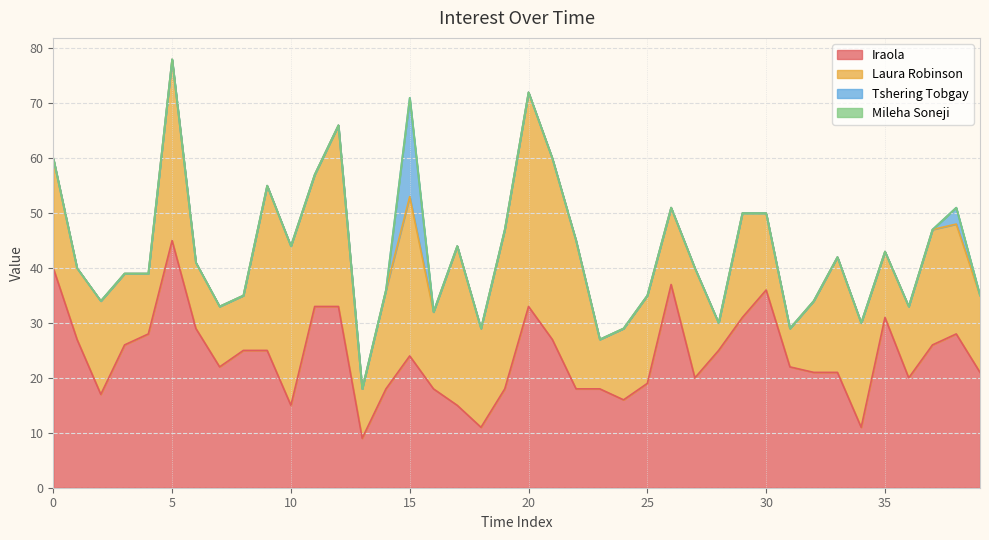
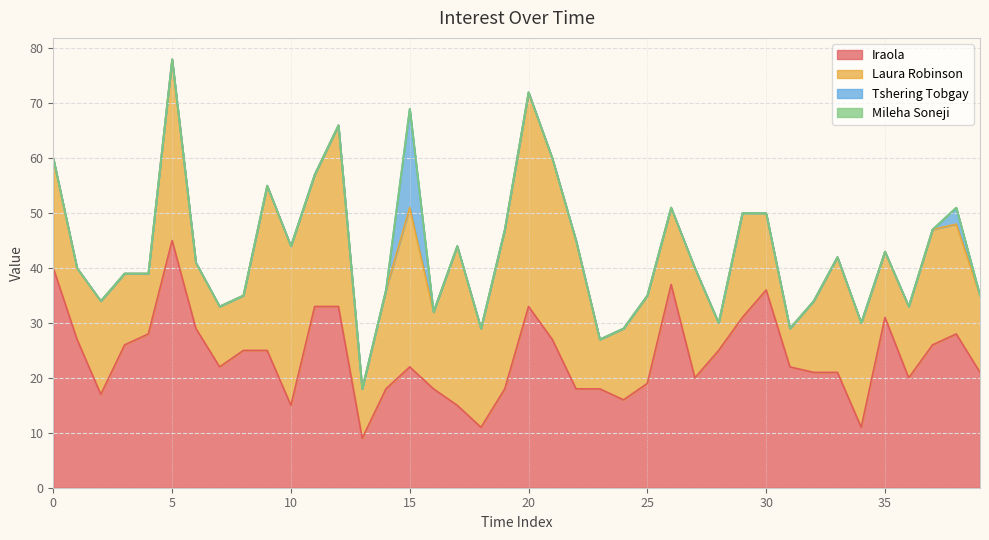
  {
    "Iraola": {
      "0": 40,
      "5": 45,
      "10": 15,
-     "15": 24,
+     "15": 22,
      "20": 33,
      "25": 19,
      "30": 36,
      "35": 31
    },
    "Laura Robinson": {
      "15": 29
    }
  }
